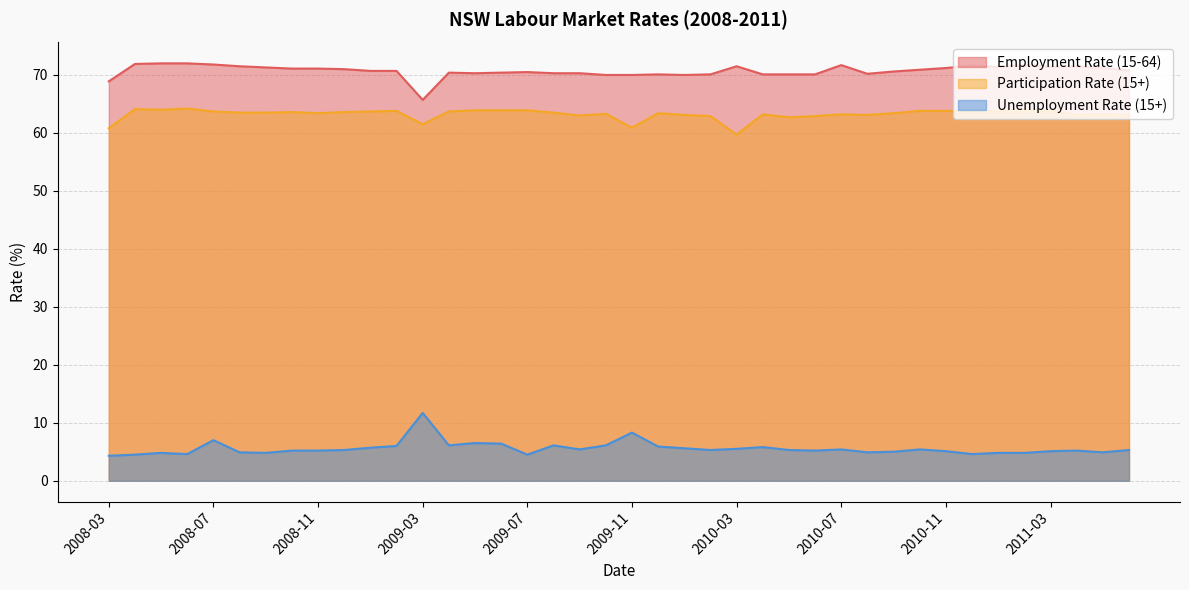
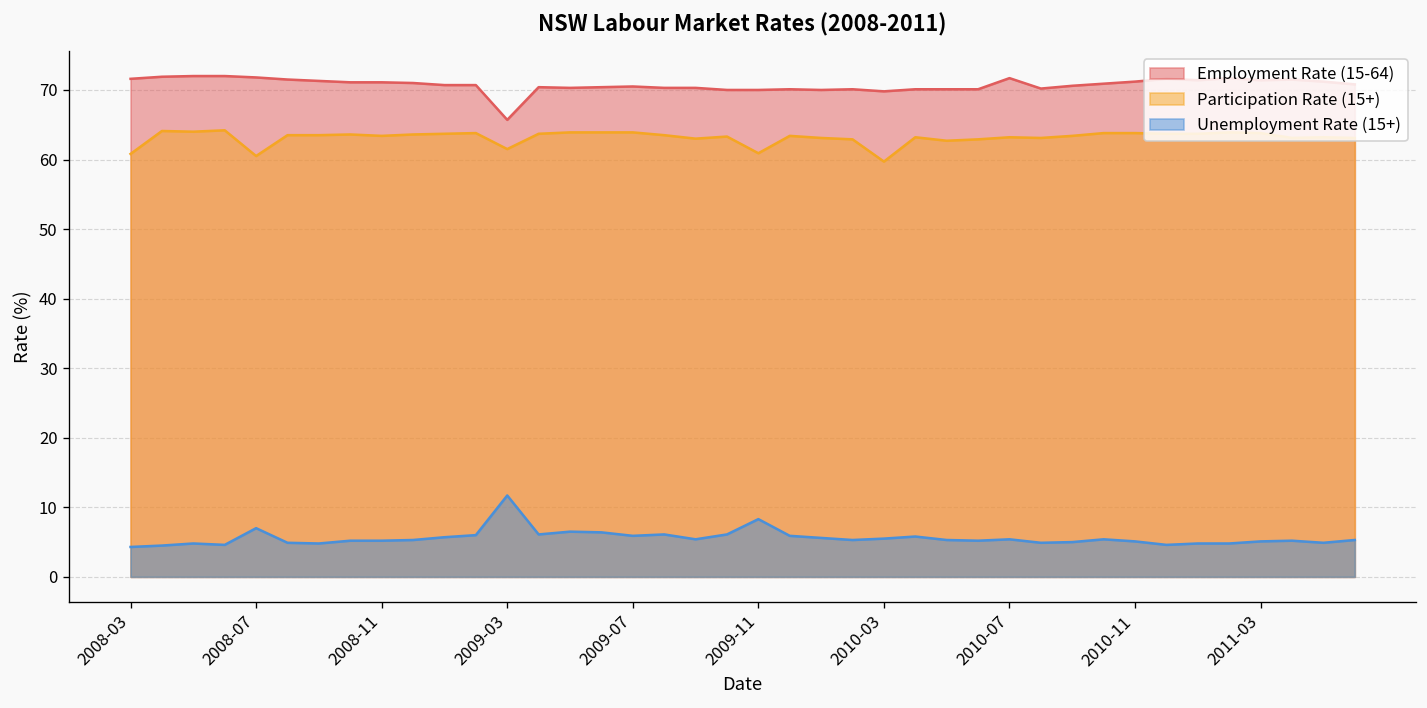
  {
    "Employment Rate (15-64)": {
-     "2008-03": 69,
+     "2008-03": 72,
      "2008-07": 72,
      "2008-11": 71,
      "2009-03": 66,
      "2009-07": 71,
      "2009-11": 70,
-     "2010-03": 72,
+     "2010-03": 70,
      "2010-07": 72,
      "2010-11": 71
    },
    "Participation Rate (15+)": {
      "2008-03": 61,
-     "2008-07": 64,
+     "2008-07": 61,
      "2008-11": 63,
      "2009-03": 62,
      "2009-07": 64,
      "2009-11": 61,
      "2010-03": 60,
      "2010-07": 63,
      "2010-11": 64
    },
    "Unemployment Rate (15+)": {
      "2008-03": 4,
      "2008-07": 7,
      "2008-11": 5,
      "2009-03": 12,
-     "2009-07": 5,
+     "2009-07": 6,
      "2009-11": 8,
      "2010-03": 6,
      "2010-07": 5,
      "2010-11": 5,
      "2011-03": 5
    }
  }
